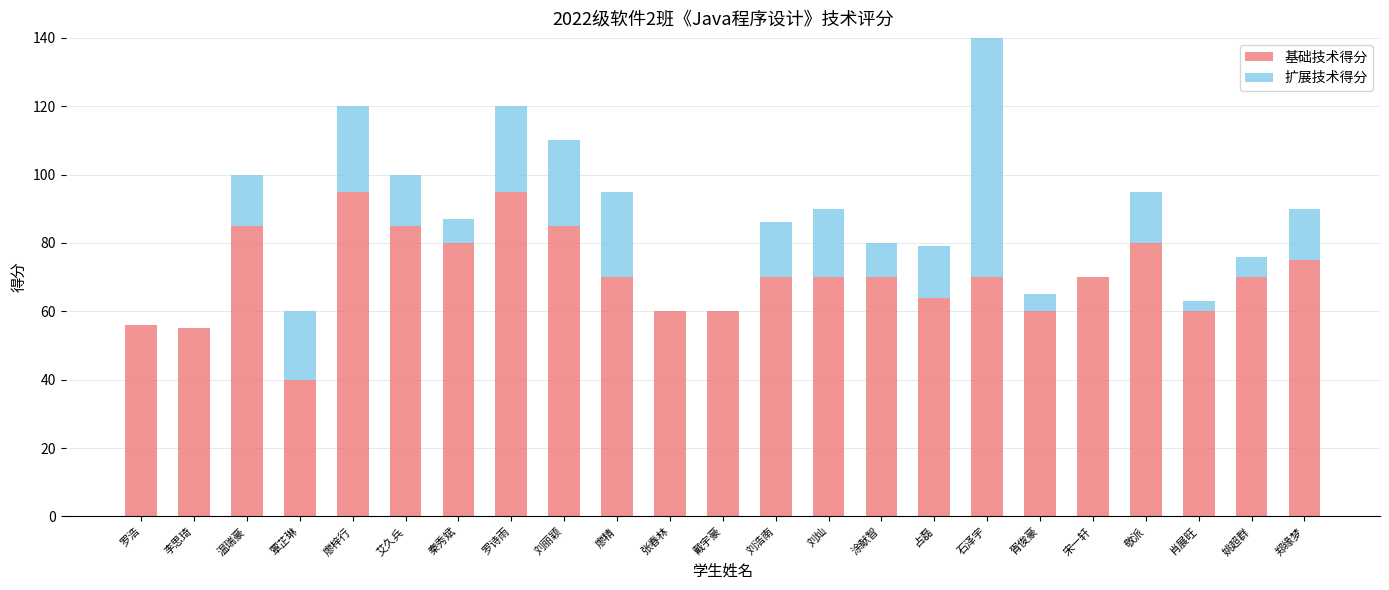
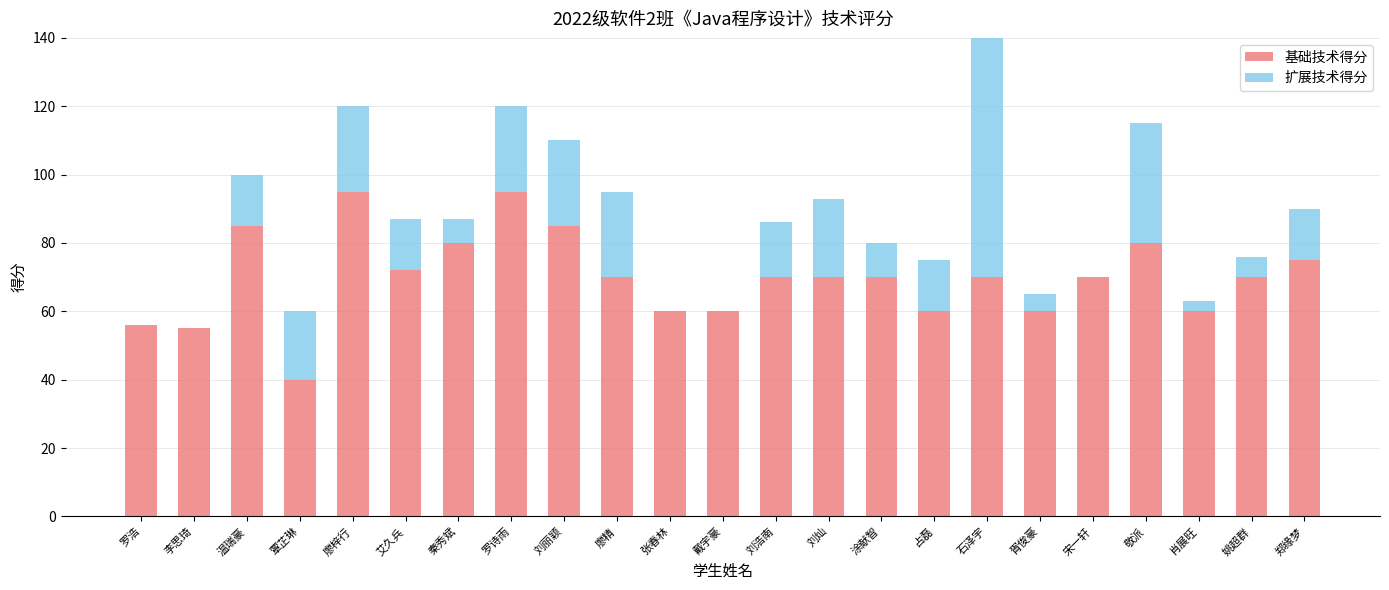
  {
    "基础技术得分": {
      "罗浩": 56,
      "李思琦": 55,
      "温瑞豪": 85,
      "覃芷琳": 40,
      "廖梓行": 95,
-     "艾久兵": 85,
+     "艾久兵": 72,
      "秦秀斌": 80,
      "罗诗雨": 95,
      "刘丽颖": 85,
      "廖精": 70,
      "张春林": 60,
      "戴宇豪": 60,
      "刘浩南": 70,
      "刘灿": 70,
      "涂献智": 70,
-     "占磊": 64,
+     "占磊": 60,
      "石泽宇": 70,
      "胥俊豪": 60,
      "宋一轩": 70,
      "敬派": 80,
      "肖展旺": 60,
      "姚超群": 70,
      "郑缘梦": 75
    },
    "扩展技术得分": {
      "罗浩": 0,
      "李思琦": 0,
      "温瑞豪": 15,
      "覃芷琳": 20,
      "廖梓行": 25,
      "艾久兵": 15,
      "秦秀斌": 7,
      "罗诗雨": 25,
      "刘丽颖": 25,
      "廖精": 25,
      "张春林": 0,
      "戴宇豪": 0,
      "刘浩南": 16,
-     "刘灿": 20,
+     "刘灿": 23,
      "涂献智": 10,
      "占磊": 15,
      "胥俊豪": 5,
      "宋一轩": 0,
-     "敬派": 15,
+     "敬派": 35,
      "肖展旺": 3,
      "姚超群": 6,
      "郑缘梦": 15
    }
  }
